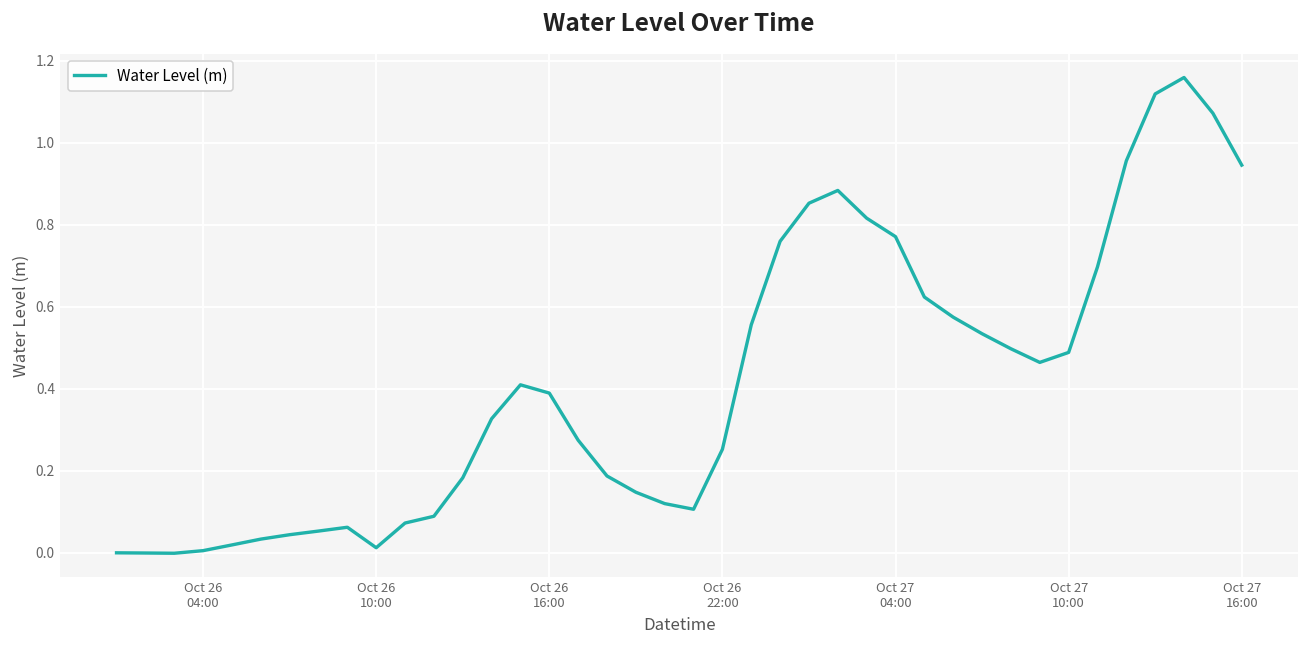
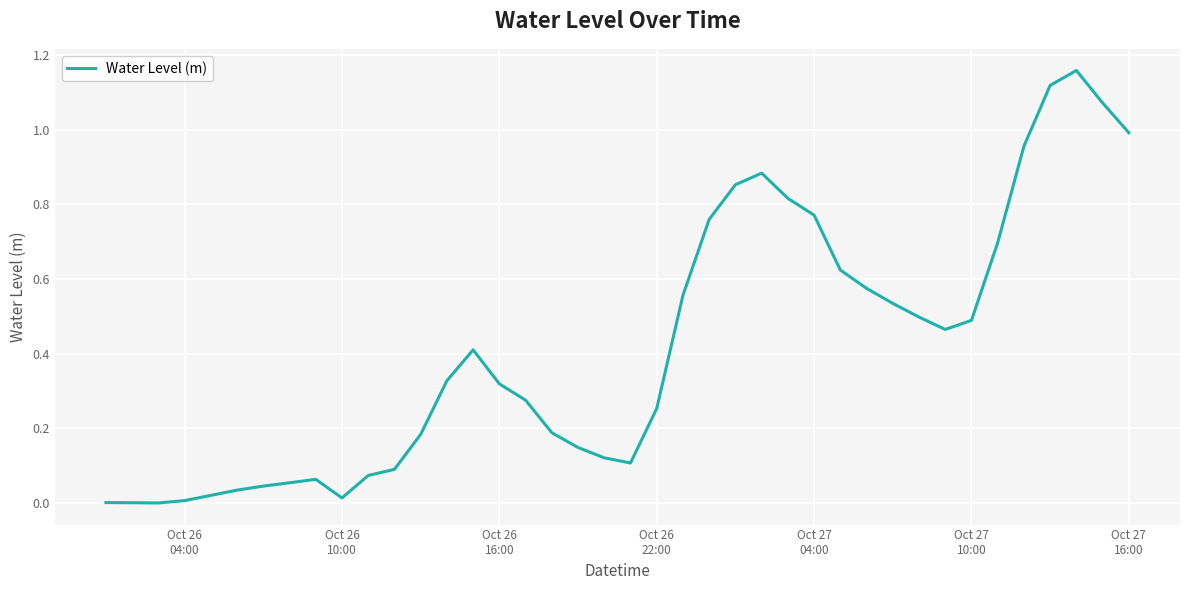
  {
    "Oct 26 04:00": 0.01,
    "Oct 26 10:00": 0.01,
-   "Oct 26 16:00": 0.39,
+   "Oct 26 16:00": 0.32,
    "Oct 26 22:00": 0.25,
    "Oct 27 04:00": 0.77,
    "Oct 27 10:00": 0.49,
-   "Oct 27 16:00": 0.95
+   "Oct 27 16:00": 0.99
  }
